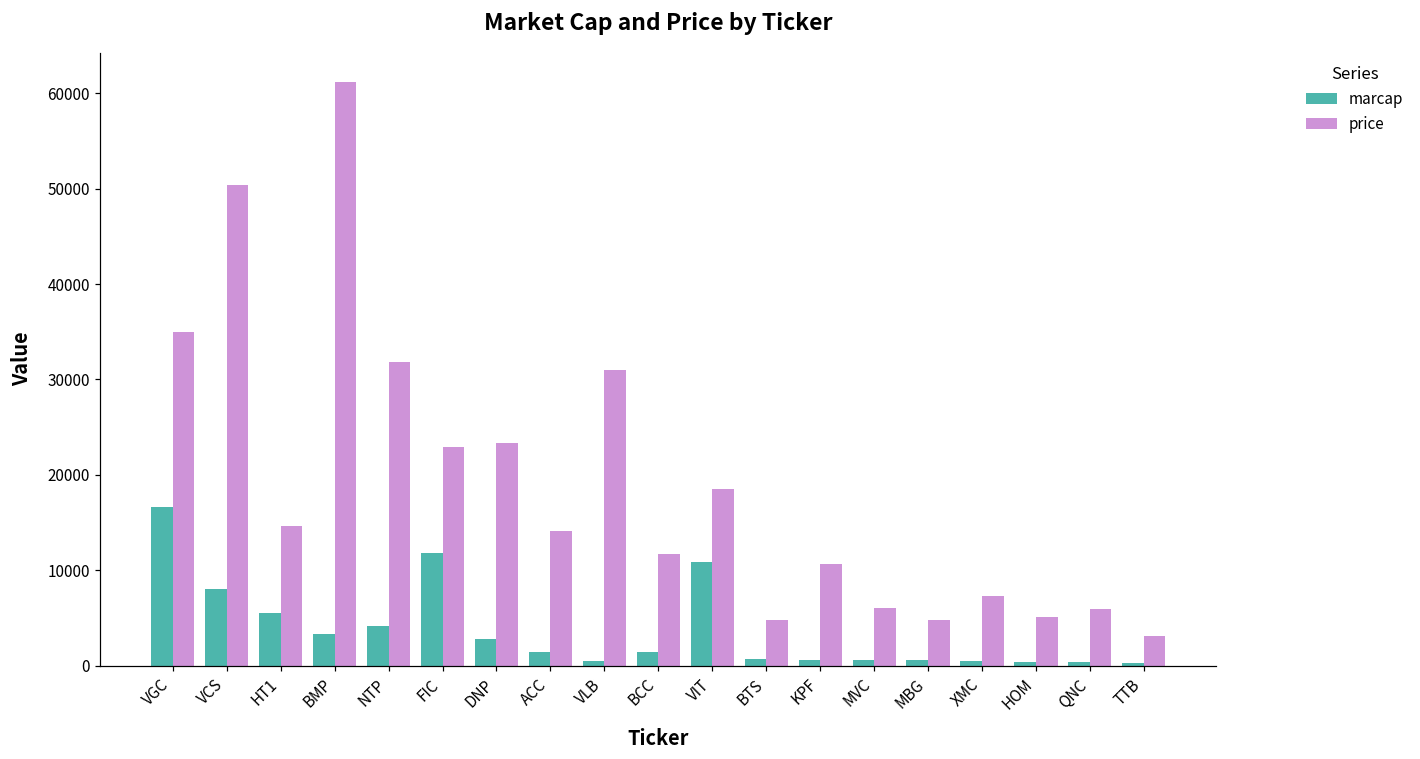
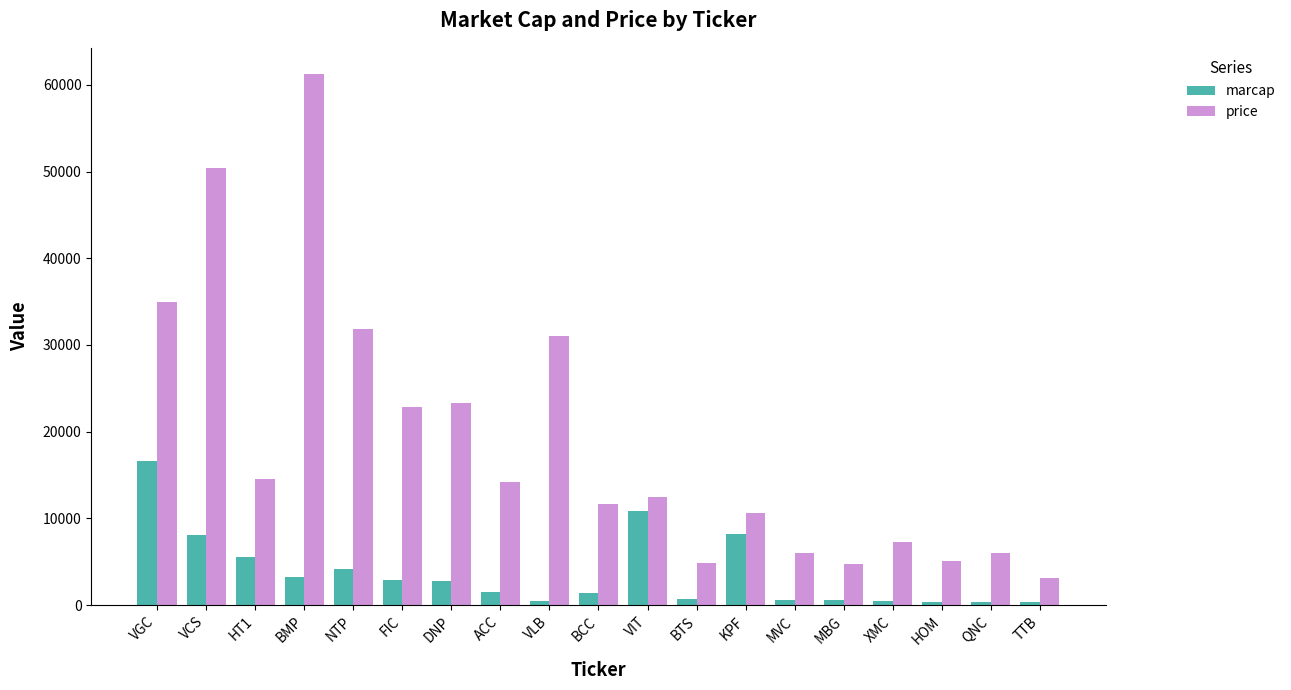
  {
    "marcap": {
      "VGC": 17000,
      "VCS": 8000,
      "HT1": 6000,
      "BMP": 3000,
      "NTP": 4000,
-     "FIC": 12000,
+     "FIC": 3000,
      "DNP": 3000,
      "ACC": 1000,
      "VLB": 1000,
      "BCC": 1000,
      "VIT": 11000,
      "BTS": 1000,
-     "KPF": 1000,
+     "KPF": 8000,
      "MVC": 1000,
      "MBG": 1000,
      "XMC": 0,
      "HOM": 0,
      "QNC": 0,
      "TTB": 0
    },
    "price": {
      "VGC": 35000,
      "VCS": 50000,
      "HT1": 15000,
      "BMP": 61000,
      "NTP": 32000,
      "FIC": 23000,
      "DNP": 23000,
      "ACC": 14000,
      "VLB": 31000,
      "BCC": 12000,
-     "VIT": 19000,
+     "VIT": 12000,
      "BTS": 5000,
      "KPF": 11000,
      "MVC": 6000,
      "MBG": 5000,
      "XMC": 7000,
      "HOM": 5000,
      "QNC": 6000,
      "TTB": 3000
    }
  }
